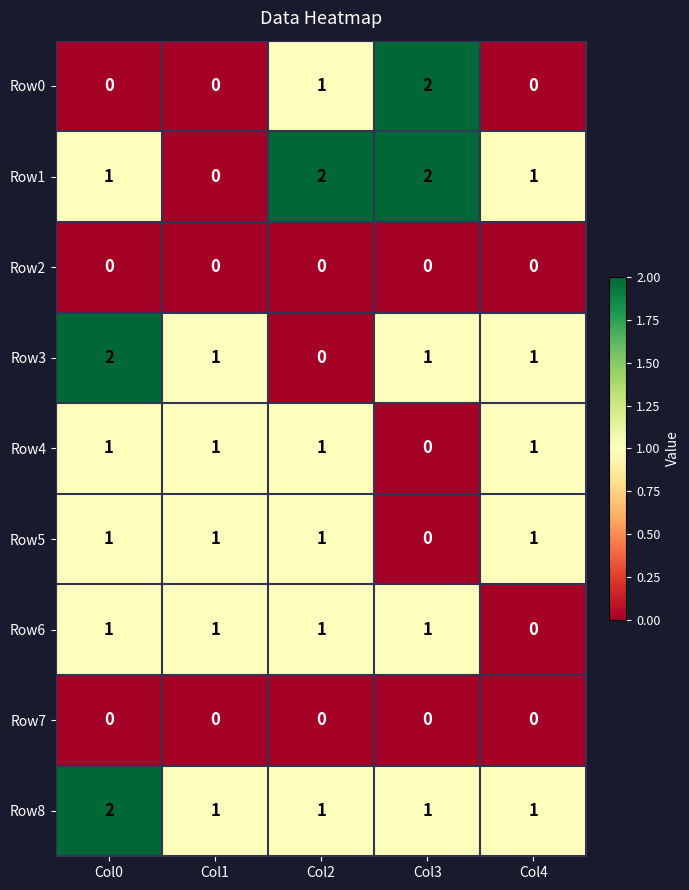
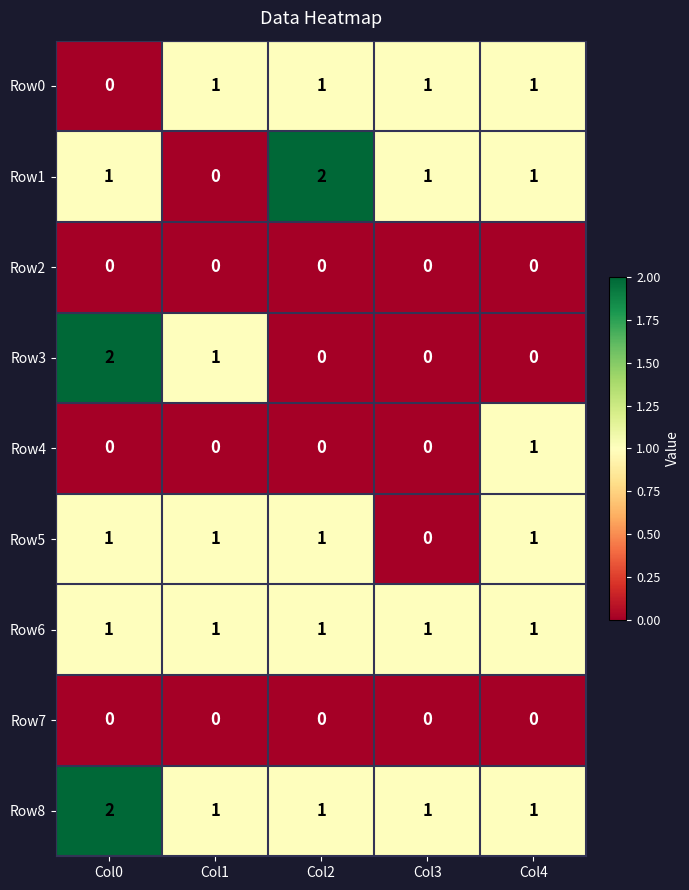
  {
    "Row0": {
      "Col0": 0,
-     "Col1": 0,
+     "Col1": 1,
      "Col2": 1,
-     "Col3": 2,
-     "Col4": 0
+     "Col3": 1,
+     "Col4": 1
    },
    "Row1": {
      "Col0": 1,
      "Col1": 0,
      "Col2": 2,
-     "Col3": 2,
+     "Col3": 1,
      "Col4": 1
    },
    "Row2": {
      "Col0": 0,
      "Col1": 0,
      "Col2": 0,
      "Col3": 0,
      "Col4": 0
    },
    "Row3": {
      "Col0": 2,
      "Col1": 1,
      "Col2": 0,
-     "Col3": 1,
-     "Col4": 1
+     "Col3": 0,
+     "Col4": 0
    },
    "Row4": {
-     "Col0": 1,
-     "Col1": 1,
-     "Col2": 1,
+     "Col0": 0,
+     "Col1": 0,
+     "Col2": 0,
      "Col3": 0,
      "Col4": 1
    },
    "Row5": {
      "Col0": 1,
      "Col1": 1,
      "Col2": 1,
      "Col3": 0,
      "Col4": 1
    },
    "Row6": {
      "Col0": 1,
      "Col1": 1,
      "Col2": 1,
      "Col3": 1,
-     "Col4": 0
+     "Col4": 1
    },
    "Row7": {
      "Col0": 0,
      "Col1": 0,
      "Col2": 0,
      "Col3": 0,
      "Col4": 0
    },
    "Row8": {
      "Col0": 2,
      "Col1": 1,
      "Col2": 1,
      "Col3": 1,
      "Col4": 1
    }
  }
